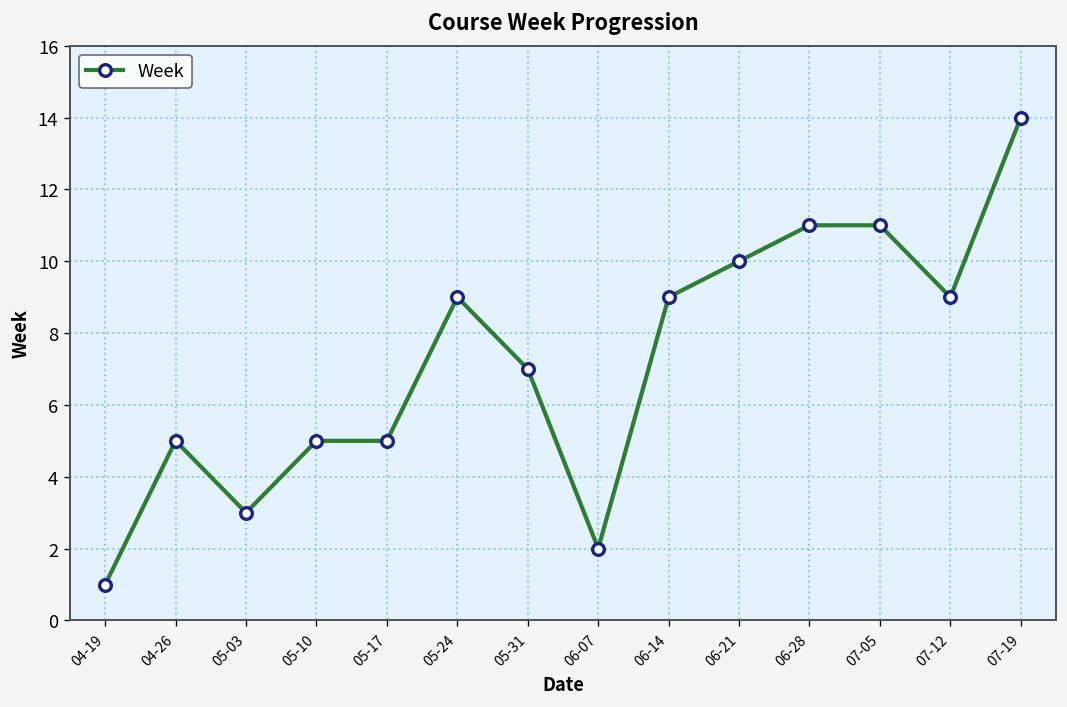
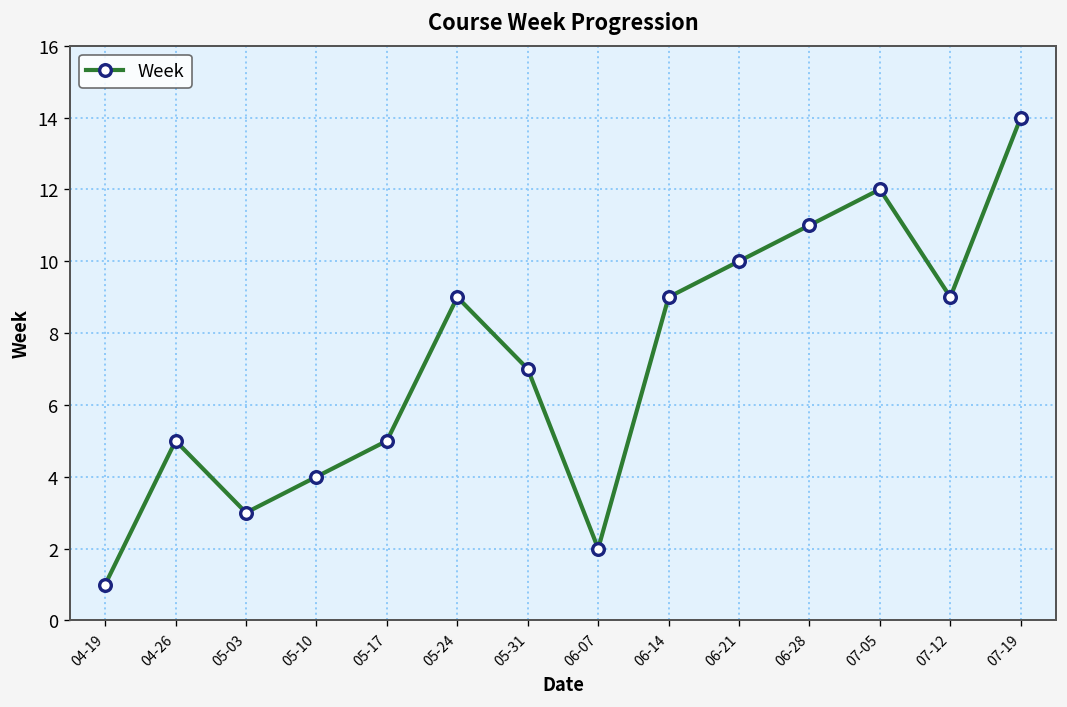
  {
    "04-19": 1,
    "04-26": 5,
    "05-03": 3,
-   "05-10": 5,
+   "05-10": 4,
    "05-17": 5,
    "05-24": 9,
    "05-31": 7,
    "06-07": 2,
    "06-14": 9,
    "06-21": 10,
    "06-28": 11,
-   "07-05": 11,
+   "07-05": 12,
    "07-12": 9,
    "07-19": 14
  }
